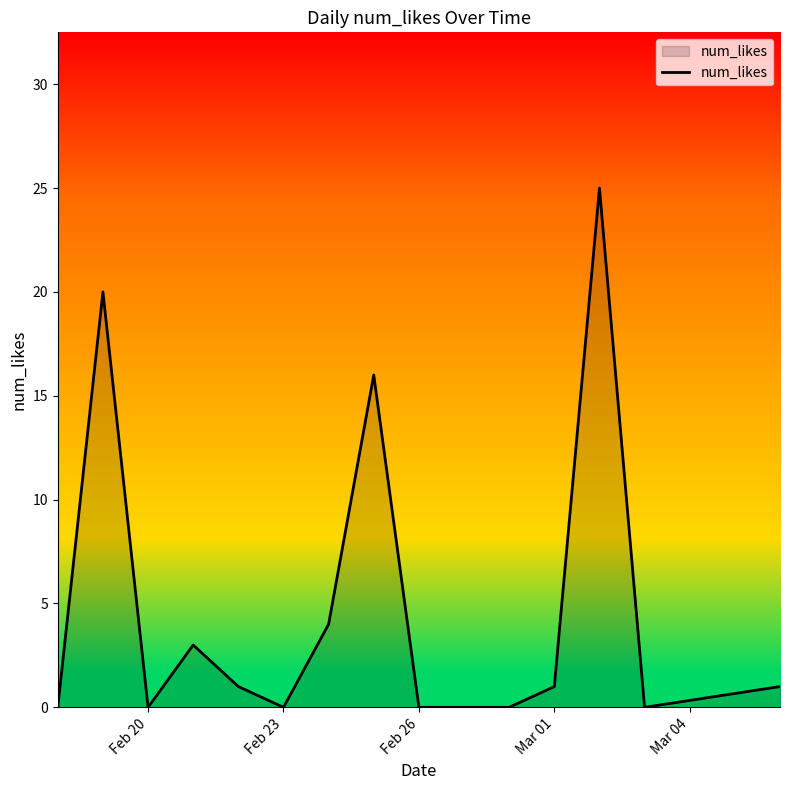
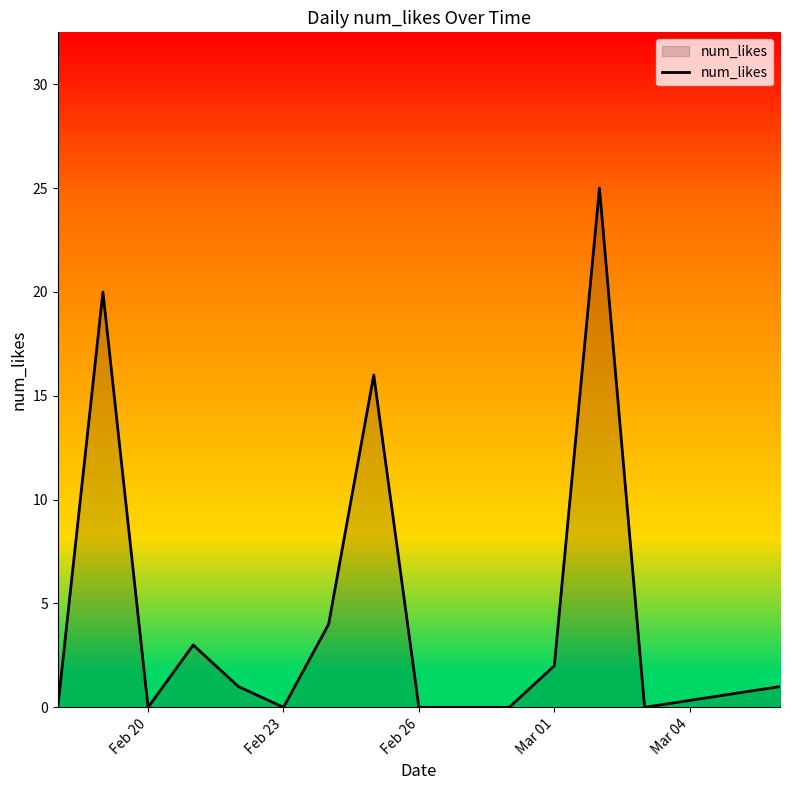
  {
    "Feb 20": 0,
    "Feb 23": 0,
    "Feb 26": 0,
-   "Mar 01": 1
+   "Mar 01": 2
  }
